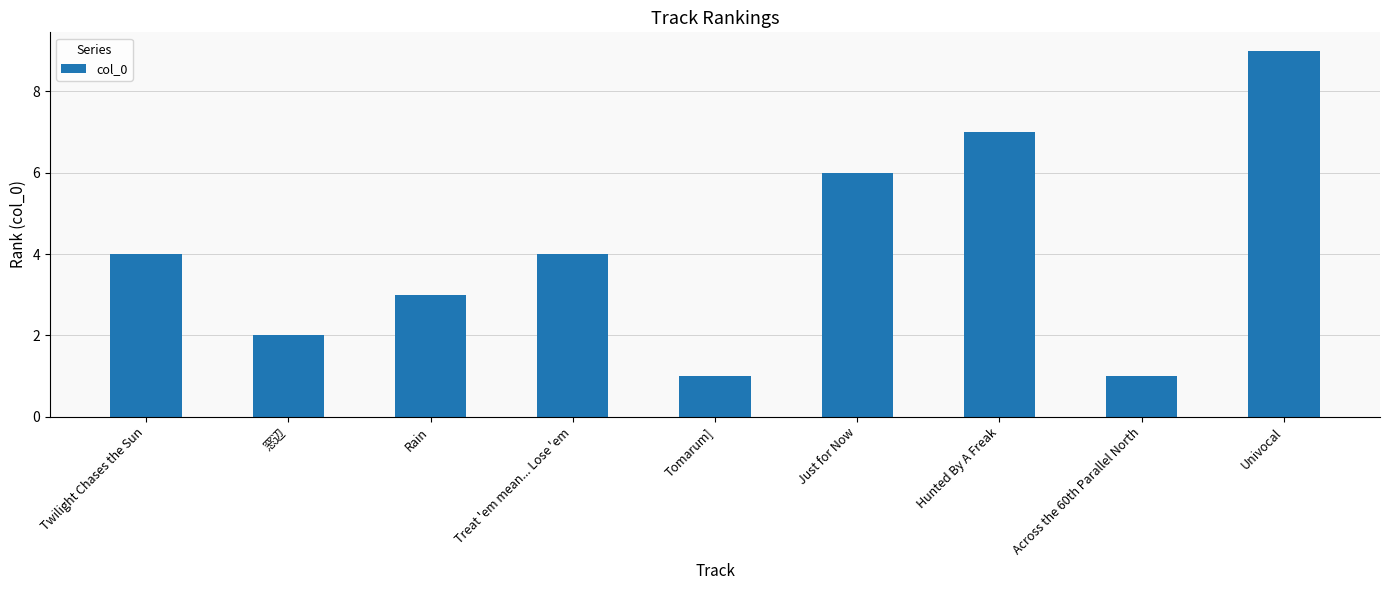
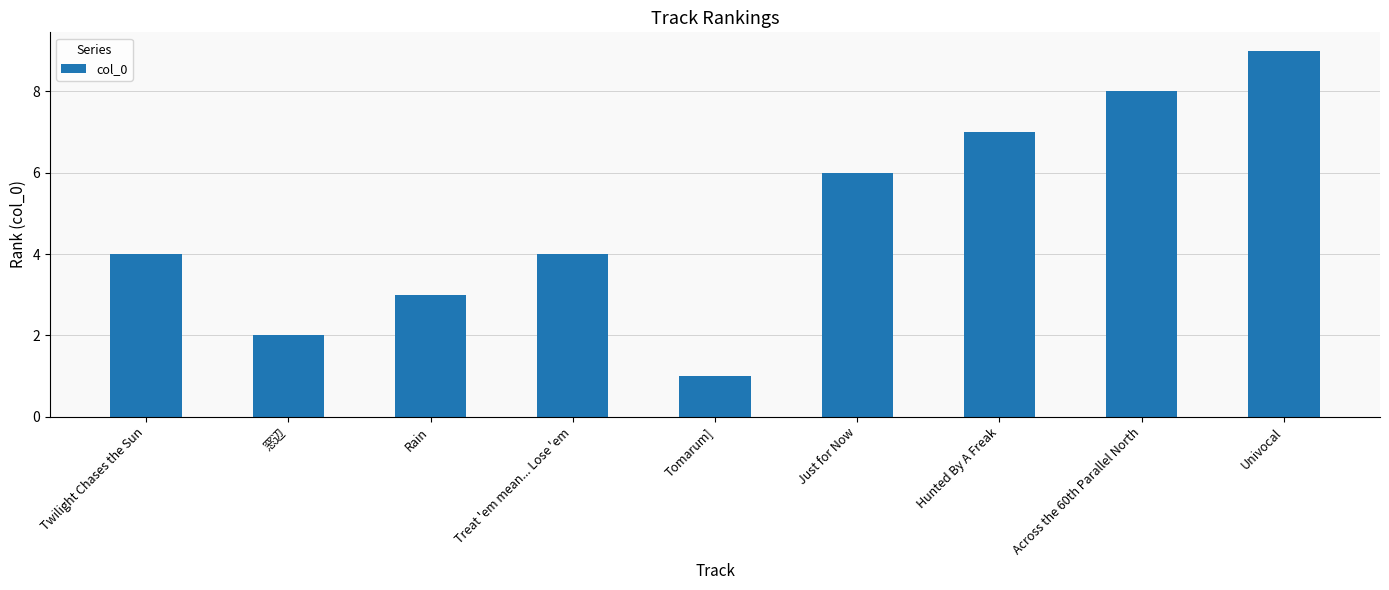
  {
    "Twilight Chases the Sun": 4,
    "窓辺": 2,
    "Rain": 3,
    "Treat 'em mean... Lose 'em": 4,
    "Tomarum]": 1,
    "Just for Now": 6,
    "Hunted By A Freak": 7,
-   "Across the 60th Parallel North": 1,
+   "Across the 60th Parallel North": 8,
    "Univocal": 9
  }
